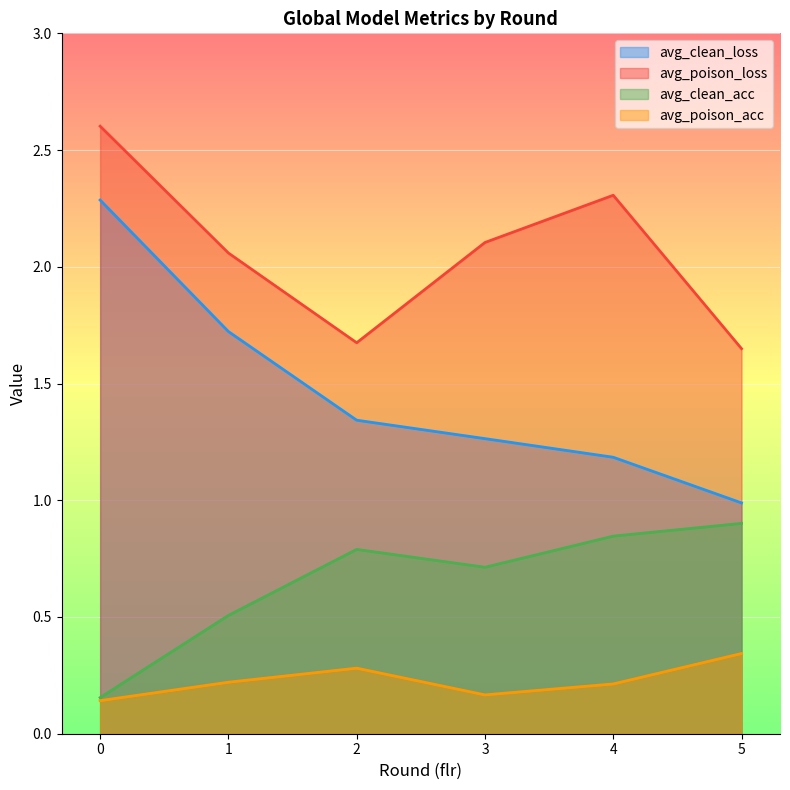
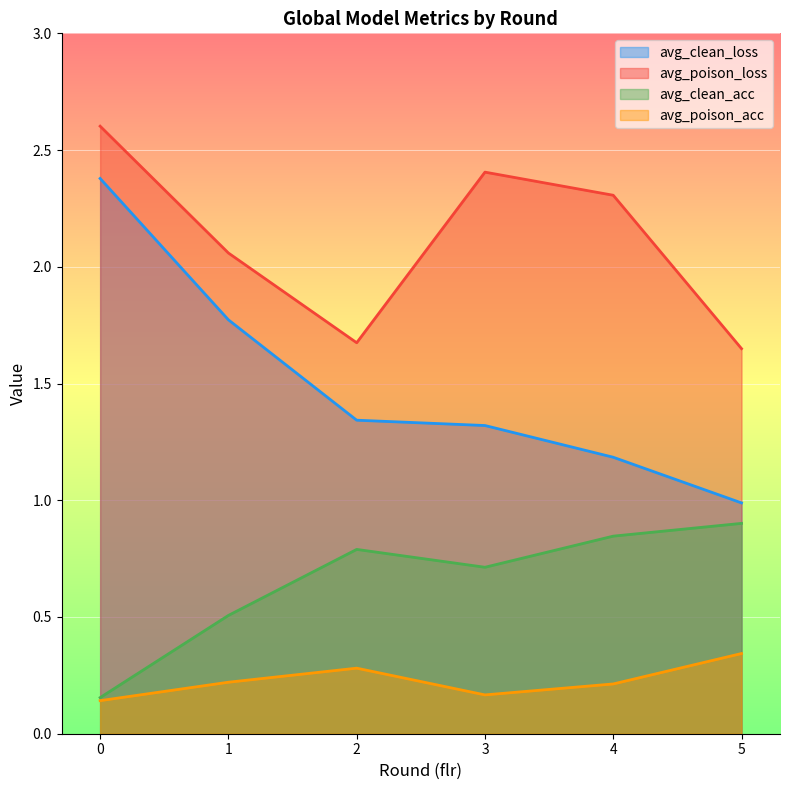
  {
    "avg_clean_loss": {
-     "0": 2.29,
-     "1": 1.72,
+     "0": 2.38,
+     "1": 1.77,
      "2": 1.34,
-     "3": 1.26,
+     "3": 1.32,
      "4": 1.18,
      "5": 0.99
    },
    "avg_poison_loss": {
      "0": 2.60,
      "1": 2.06,
      "2": 1.67,
-     "3": 2.10,
+     "3": 2.41,
      "4": 2.31,
      "5": 1.65
    },
    "avg_clean_acc": {
      "0": 0.15,
      "1": 0.51,
      "2": 0.79,
      "3": 0.71,
      "4": 0.85,
      "5": 0.90
    },
    "avg_poison_acc": {
      "0": 0.14,
      "1": 0.22,
      "2": 0.28,
      "3": 0.17,
      "4": 0.21,
      "5": 0.34
    }
  }
